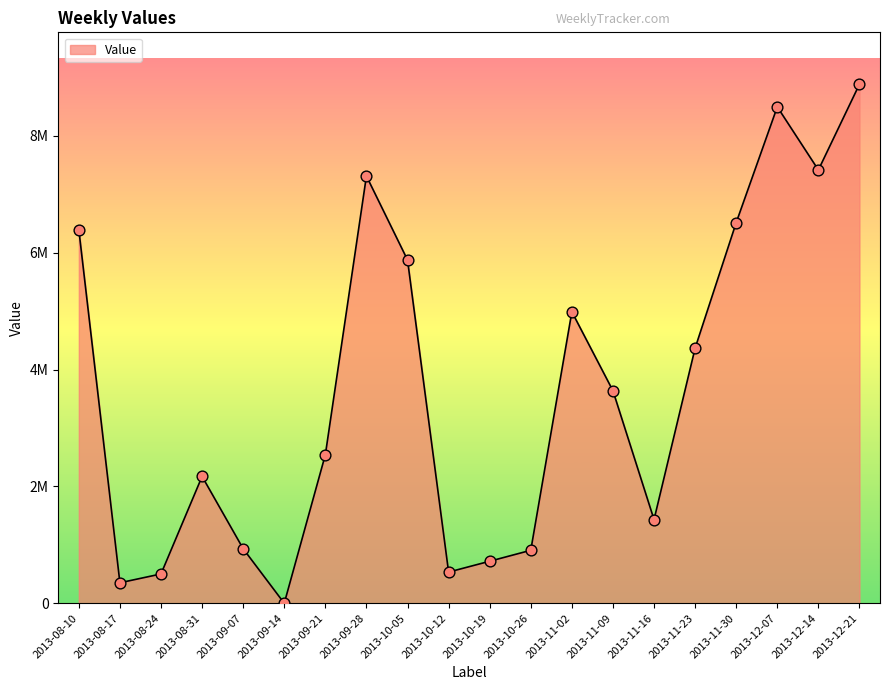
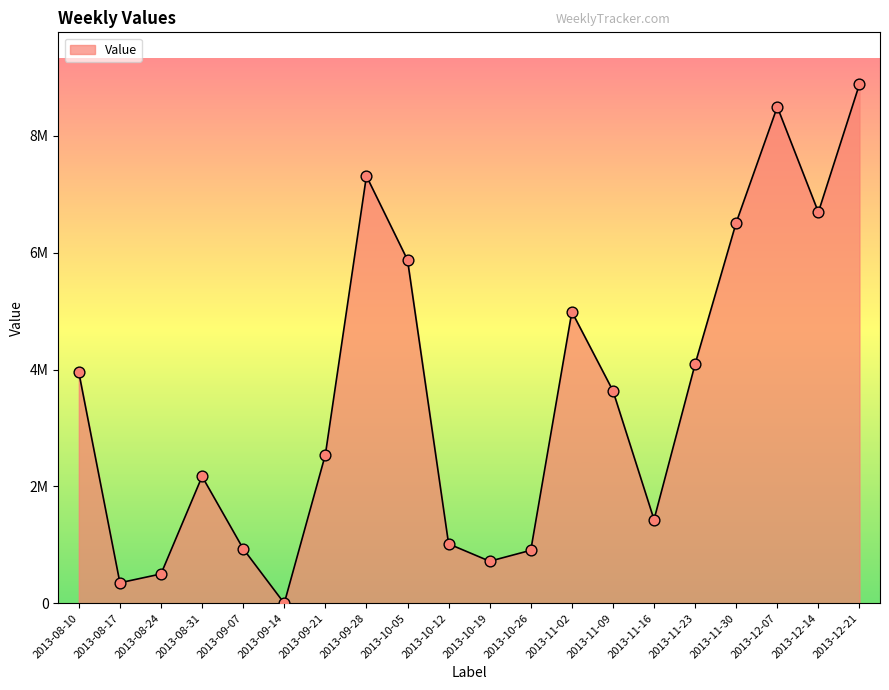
  {
-   "2013-08-10": 6400000,
+   "2013-08-10": 3900000,
    "2013-08-17": 400000,
    "2013-08-24": 500000,
    "2013-08-31": 2200000,
    "2013-09-07": 900000,
    "2013-09-14": 0,
    "2013-09-21": 2500000,
    "2013-09-28": 7300000,
    "2013-10-05": 5900000,
-   "2013-10-12": 500000,
+   "2013-10-12": 1000000,
    "2013-10-19": 700000,
    "2013-10-26": 900000,
    "2013-11-02": 5000000,
    "2013-11-09": 3600000,
    "2013-11-16": 1400000,
-   "2013-11-23": 4400000,
+   "2013-11-23": 4100000,
    "2013-11-30": 6500000,
    "2013-12-07": 8500000,
-   "2013-12-14": 7400000,
+   "2013-12-14": 6700000,
    "2013-12-21": 8900000
  }
